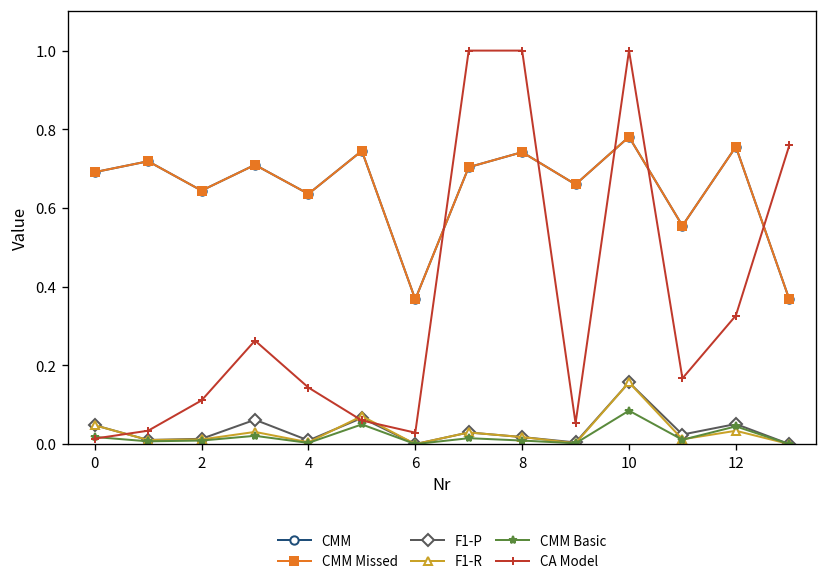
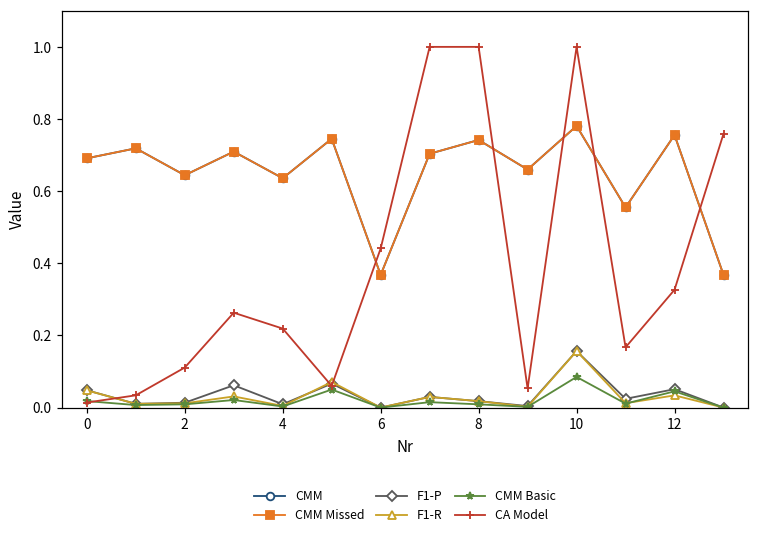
  {
    "CA Model": {
      "2": 0.11,
-     "4": 0.14,
-     "6": 0.03,
+     "4": 0.22,
+     "6": 0.44,
      "8": 1.00,
      "10": 1.00,
      "12": 0.33
    }
  }
